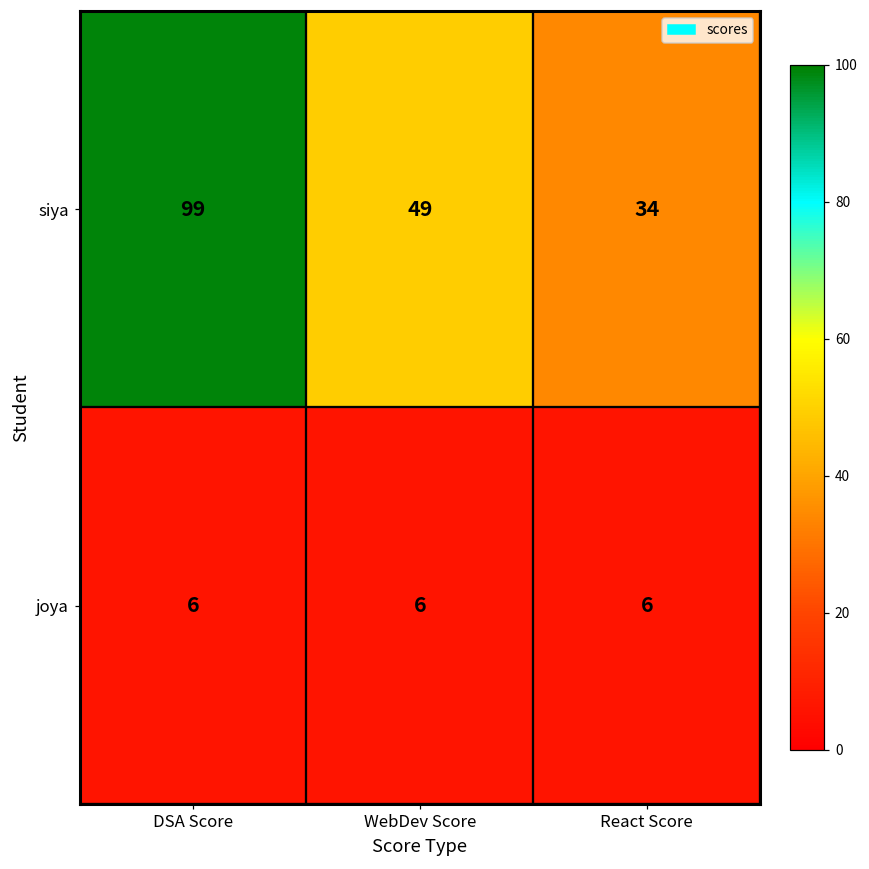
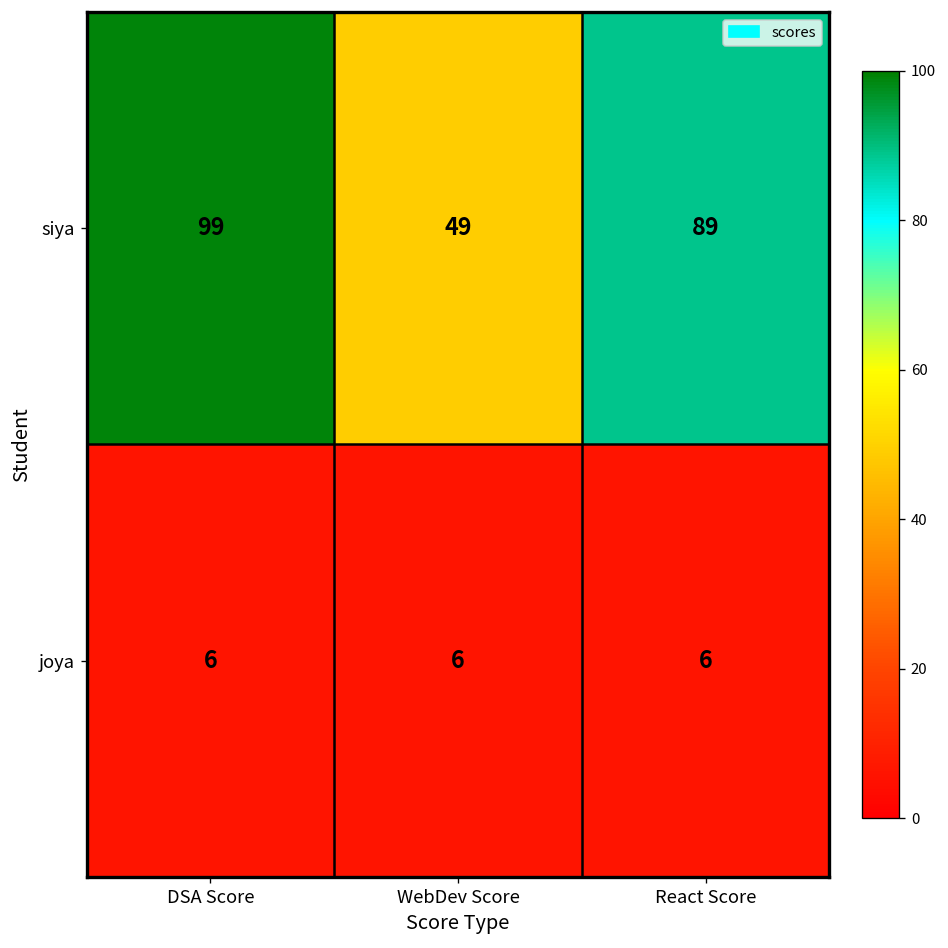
  {
    "siya": {
      "DSA Score": 99,
      "WebDev Score": 49,
-     "React Score": 34
+     "React Score": 89
    },
    "joya": {
      "DSA Score": 6,
      "WebDev Score": 6,
      "React Score": 6
    }
  }
